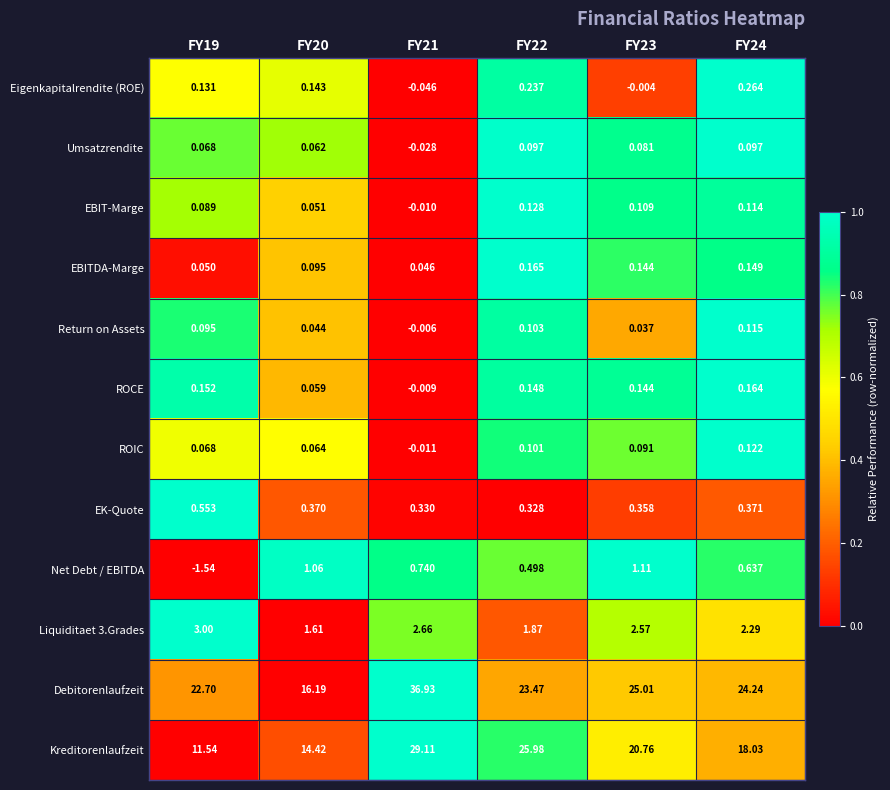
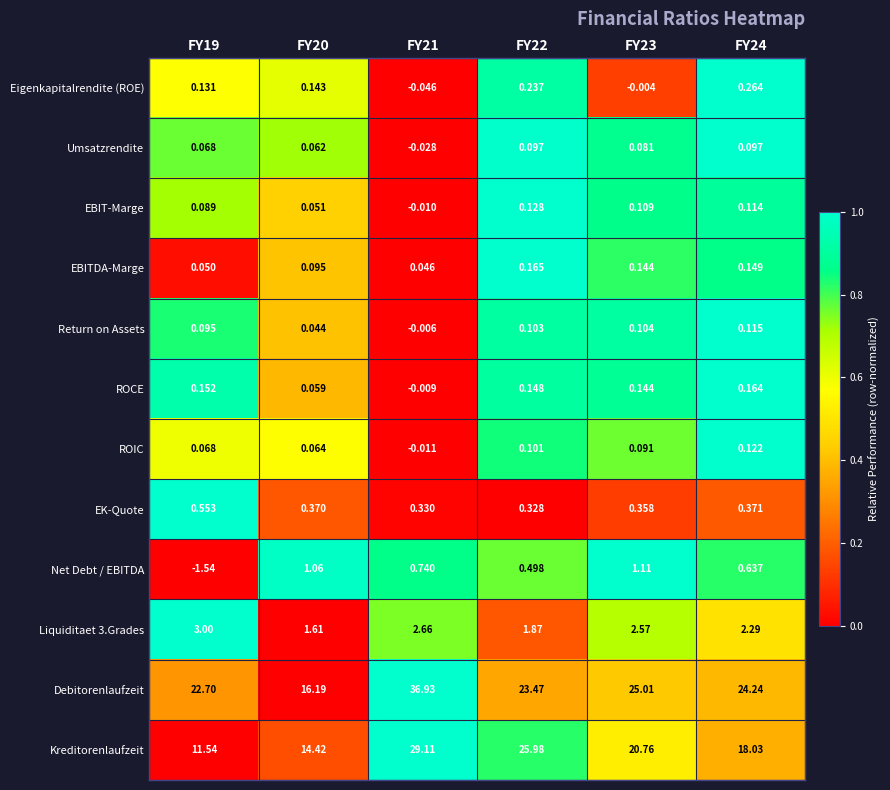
  {
    "Eigenkapitalrendite (ROE)": {
      "FY19": 0.131,
      "FY20": 0.143,
      "FY21": -0.046,
      "FY22": 0.237,
      "FY23": -0.004,
      "FY24": 0.264
    },
    "Umsatzrendite": {
      "FY19": 0.068,
      "FY20": 0.062,
      "FY21": -0.028,
      "FY22": 0.097,
      "FY23": 0.081,
      "FY24": 0.097
    },
    "EBIT-Marge": {
      "FY19": 0.089,
      "FY20": 0.051,
      "FY21": -0.010,
      "FY22": 0.128,
      "FY23": 0.109,
      "FY24": 0.114
    },
    "EBITDA-Marge": {
      "FY19": 0.050,
      "FY20": 0.095,
      "FY21": 0.046,
      "FY22": 0.165,
      "FY23": 0.144,
      "FY24": 0.149
    },
    "Return on Assets": {
      "FY19": 0.095,
      "FY20": 0.044,
      "FY21": -0.006,
      "FY22": 0.103,
-     "FY23": 0.037,
+     "FY23": 0.104,
      "FY24": 0.115
    },
    "ROCE": {
      "FY19": 0.152,
      "FY20": 0.059,
      "FY21": -0.009,
      "FY22": 0.148,
      "FY23": 0.144,
      "FY24": 0.164
    },
    "ROIC": {
      "FY19": 0.068,
      "FY20": 0.064,
      "FY21": -0.011,
      "FY22": 0.101,
      "FY23": 0.091,
      "FY24": 0.122
    },
    "EK-Quote": {
      "FY19": 0.553,
      "FY20": 0.370,
      "FY21": 0.330,
      "FY22": 0.328,
      "FY23": 0.358,
      "FY24": 0.371
    },
    "Net Debt / EBITDA": {
      "FY19": -1.54,
      "FY20": 1.06,
      "FY21": 0.740,
      "FY22": 0.498,
      "FY23": 1.11,
      "FY24": 0.637
    },
    "Liquiditaet 3.Grades": {
      "FY19": 3.00,
      "FY20": 1.61,
      "FY21": 2.66,
      "FY22": 1.87,
      "FY23": 2.57,
      "FY24": 2.29
    },
    "Debitorenlaufzeit": {
      "FY19": 22.70,
      "FY20": 16.19,
      "FY21": 36.93,
      "FY22": 23.47,
      "FY23": 25.01,
      "FY24": 24.24
    },
    "Kreditorenlaufzeit": {
      "FY19": 11.54,
      "FY20": 14.42,
      "FY21": 29.11,
      "FY22": 25.98,
      "FY23": 20.76,
      "FY24": 18.03
    }
  }
